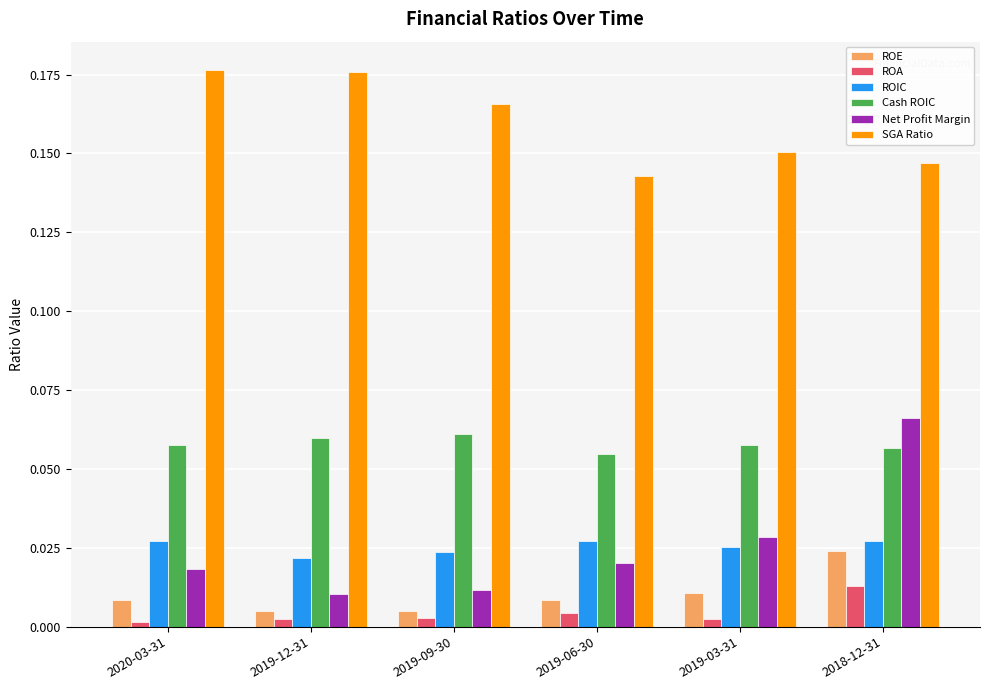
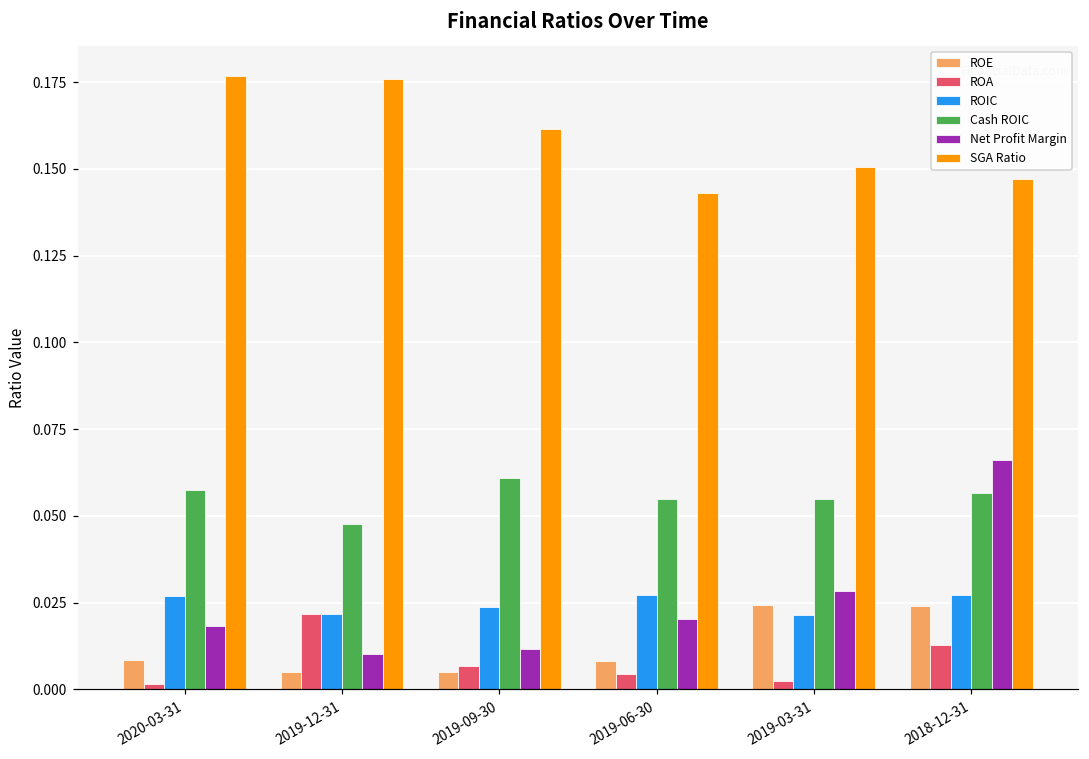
  {
    "ROE": {
      "2020-03-31": 0.008,
      "2019-12-31": 0.005,
      "2019-09-30": 0.005,
      "2019-06-30": 0.008,
-     "2019-03-31": 0.011,
+     "2019-03-31": 0.024,
      "2018-12-31": 0.024
    },
    "ROA": {
      "2020-03-31": 0.002,
-     "2019-12-31": 0.003,
-     "2019-09-30": 0.003,
+     "2019-12-31": 0.022,
+     "2019-09-30": 0.007,
      "2019-06-30": 0.004,
      "2019-03-31": 0.002,
      "2018-12-31": 0.013
    },
    "ROIC": {
      "2020-03-31": 0.027,
      "2019-12-31": 0.022,
      "2019-09-30": 0.024,
      "2019-06-30": 0.027,
-     "2019-03-31": 0.025,
+     "2019-03-31": 0.021,
      "2018-12-31": 0.027
    },
    "Cash ROIC": {
      "2020-03-31": 0.058,
-     "2019-12-31": 0.060,
+     "2019-12-31": 0.048,
      "2019-09-30": 0.061,
      "2019-06-30": 0.055,
-     "2019-03-31": 0.058,
+     "2019-03-31": 0.055,
      "2018-12-31": 0.057
    },
    "Net Profit Margin": {
      "2020-03-31": 0.018,
      "2019-12-31": 0.010,
      "2019-09-30": 0.012,
      "2019-06-30": 0.020,
      "2019-03-31": 0.028,
      "2018-12-31": 0.066
    },
    "SGA Ratio": {
      "2020-03-31": 0.177,
      "2019-12-31": 0.176,
-     "2019-09-30": 0.166,
+     "2019-09-30": 0.161,
      "2019-06-30": 0.143,
      "2019-03-31": 0.151,
      "2018-12-31": 0.147
    }
  }
